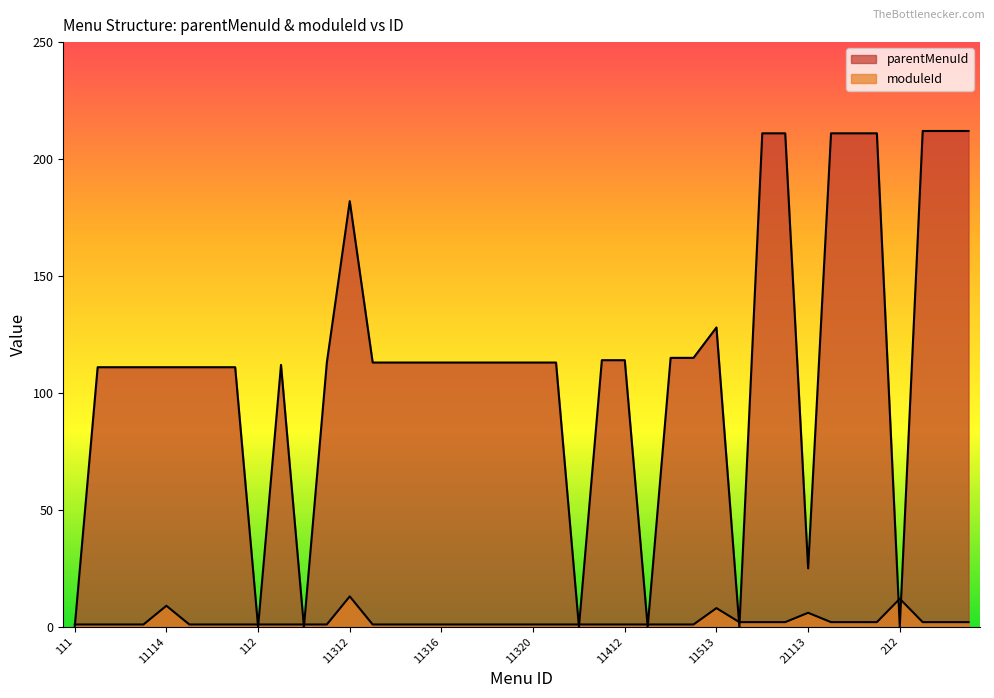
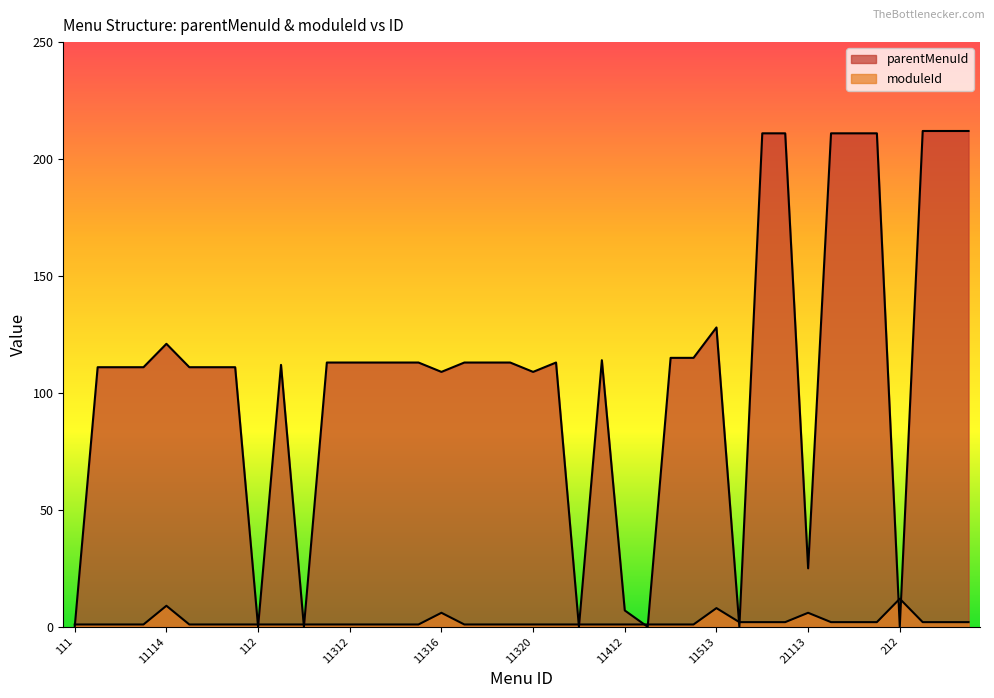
  {
    "parentMenuId": {
-     "11114": 111,
-     "11312": 182,
-     "11316": 113,
-     "11320": 113,
-     "11412": 114,
+     "11114": 121,
+     "11312": 113,
+     "11316": 109,
+     "11320": 109,
+     "11412": 7,
      "11513": 128,
      "21113": 25,
      "212": 0
    },
    "moduleId": {
      "11114": 9,
-     "11312": 13,
-     "11316": 1,
+     "11312": 1,
+     "11316": 6,
      "11320": 1,
      "11412": 1,
      "11513": 8,
      "21113": 6,
      "212": 12
    }
  }
